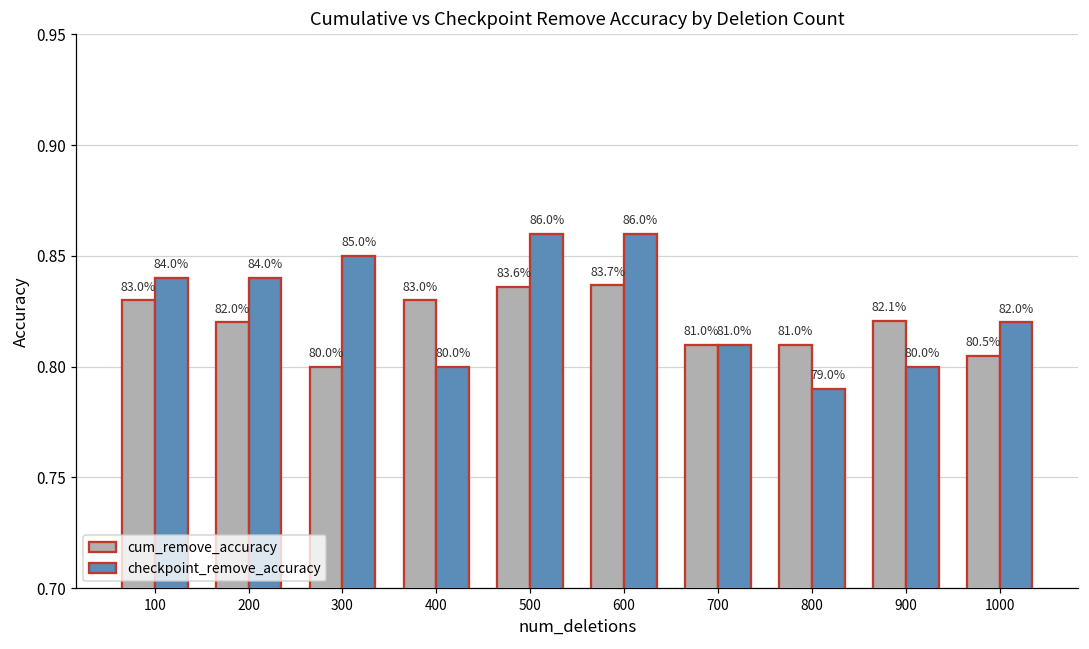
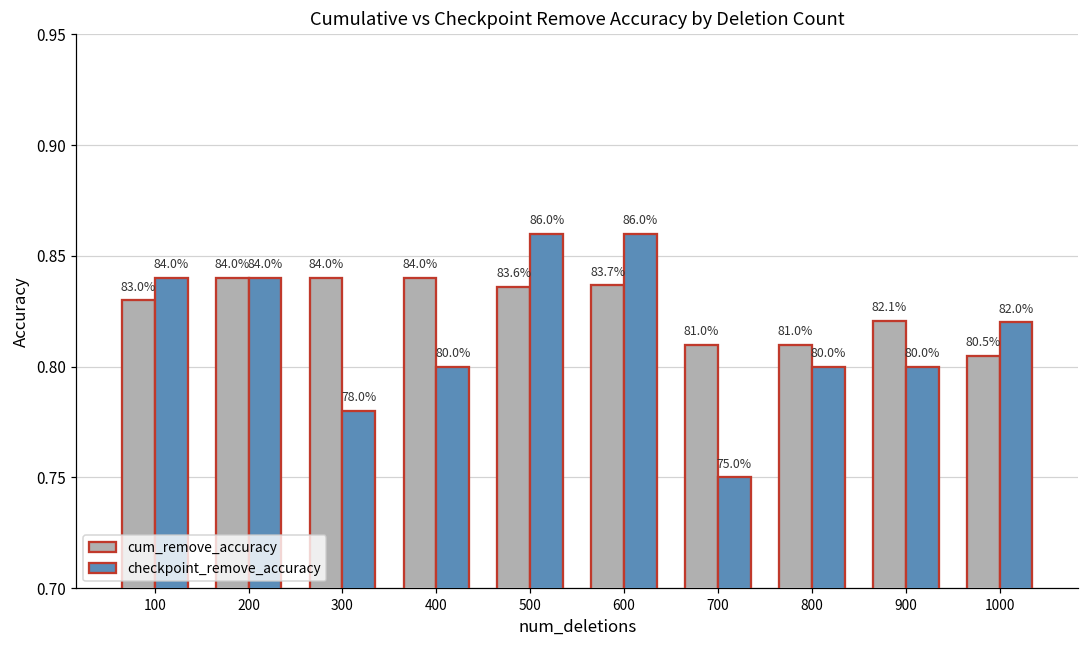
  {
    "cum_remove_accuracy": {
      "100": "83.0%",
-     "200": "82.0%",
-     "300": "80.0%",
-     "400": "83.0%",
+     "200": "84.0%",
+     "300": "84.0%",
+     "400": "84.0%",
      "500": "83.6%",
      "600": "83.7%",
      "700": "81.0%",
      "800": "81.0%",
      "900": "82.1%",
      "1000": "80.5%"
    },
    "checkpoint_remove_accuracy": {
      "100": "84.0%",
      "200": "84.0%",
-     "300": "85.0%",
+     "300": "78.0%",
      "400": "80.0%",
      "500": "86.0%",
      "600": "86.0%",
-     "700": "81.0%",
-     "800": "79.0%",
+     "700": "75.0%",
+     "800": "80.0%",
      "900": "80.0%",
      "1000": "82.0%"
    }
  }
